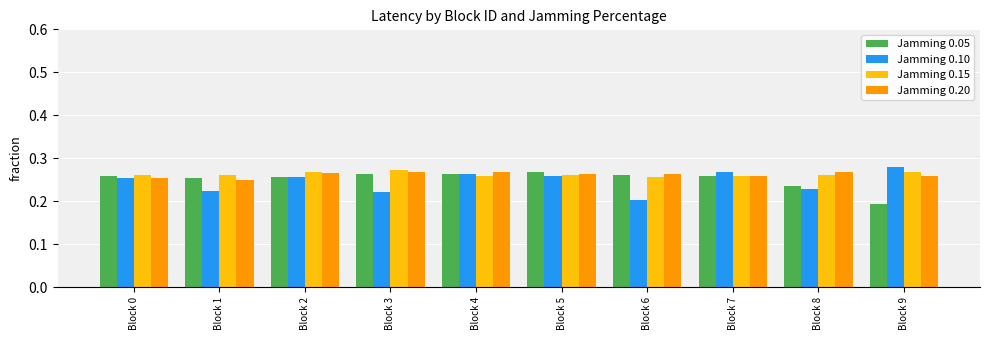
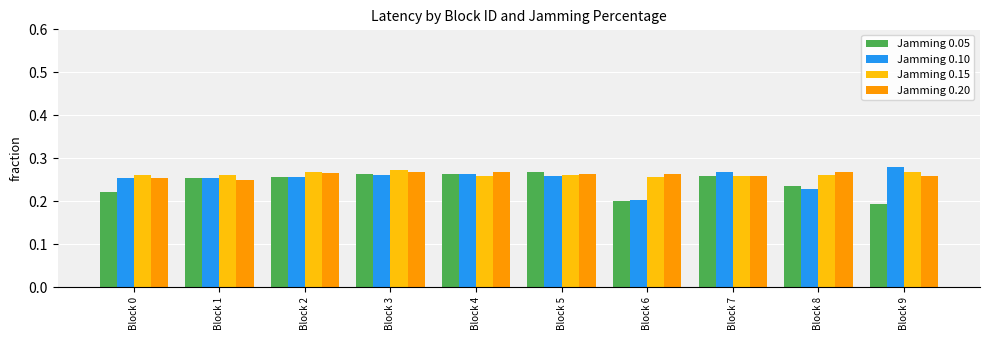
  {
    "Jamming 0.05": {
-     "Block 0": 0.26,
+     "Block 0": 0.22,
      "Block 1": 0.26,
      "Block 2": 0.26,
      "Block 3": 0.26,
      "Block 4": 0.26,
      "Block 5": 0.27,
-     "Block 6": 0.26,
+     "Block 6": 0.20,
      "Block 7": 0.26,
      "Block 8": 0.23,
      "Block 9": 0.19
    },
    "Jamming 0.10": {
      "Block 0": 0.25,
-     "Block 1": 0.22,
+     "Block 1": 0.25,
      "Block 2": 0.26,
-     "Block 3": 0.22,
+     "Block 3": 0.26,
      "Block 4": 0.26,
      "Block 5": 0.26,
      "Block 6": 0.20,
      "Block 7": 0.27,
      "Block 8": 0.23,
      "Block 9": 0.28
    }
  }
